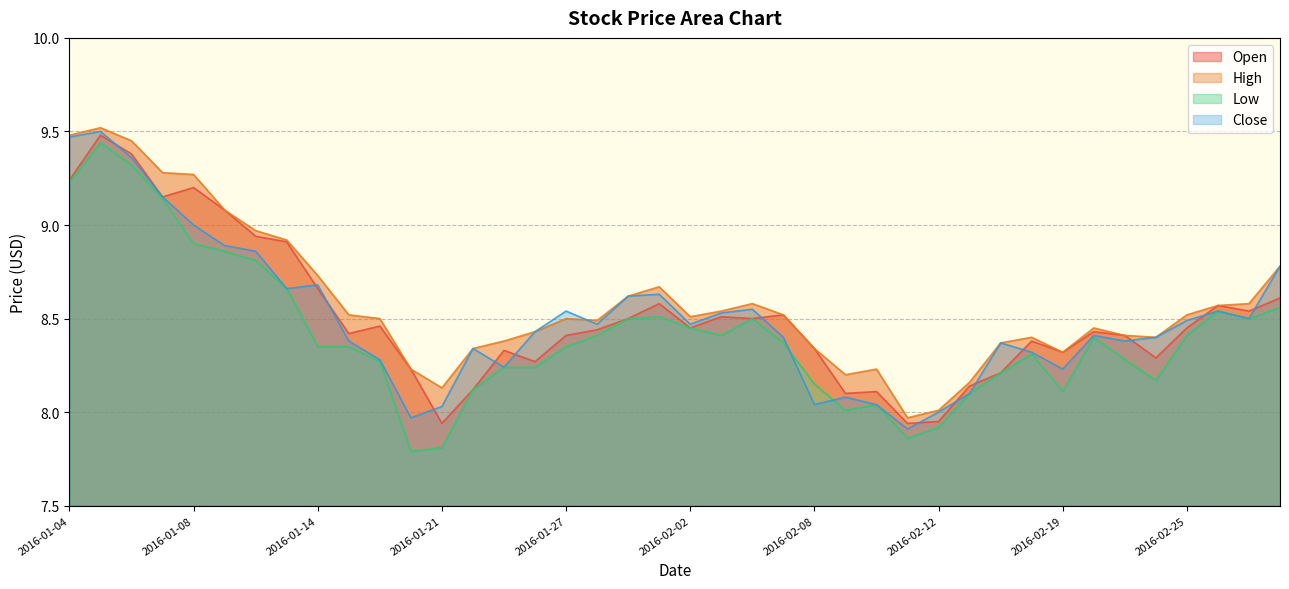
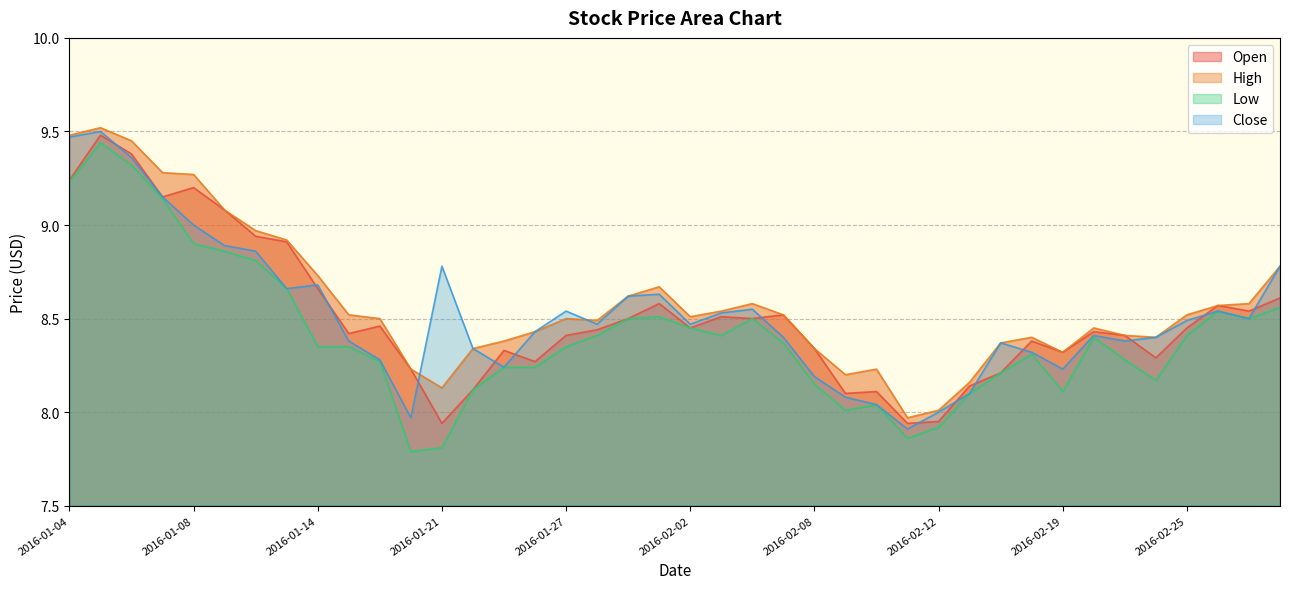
  {
    "Low": {
      "2016-01-08": 8.90,
      "2016-01-14": 8.35,
      "2016-01-21": 7.81,
      "2016-01-27": 8.35,
      "2016-02-08": 8.15,
      "2016-02-12": 7.92,
      "2016-02-19": 8.11,
      "2016-02-25": 8.41
    },
    "Close": {
      "2016-01-08": 9.00,
      "2016-01-14": 8.68,
-     "2016-01-21": 8.03,
+     "2016-01-21": 8.78,
      "2016-01-27": 8.54,
      "2016-02-02": 8.47,
-     "2016-02-08": 8.04,
+     "2016-02-08": 8.19,
      "2016-02-19": 8.23,
      "2016-02-25": 8.49
    }
  }
